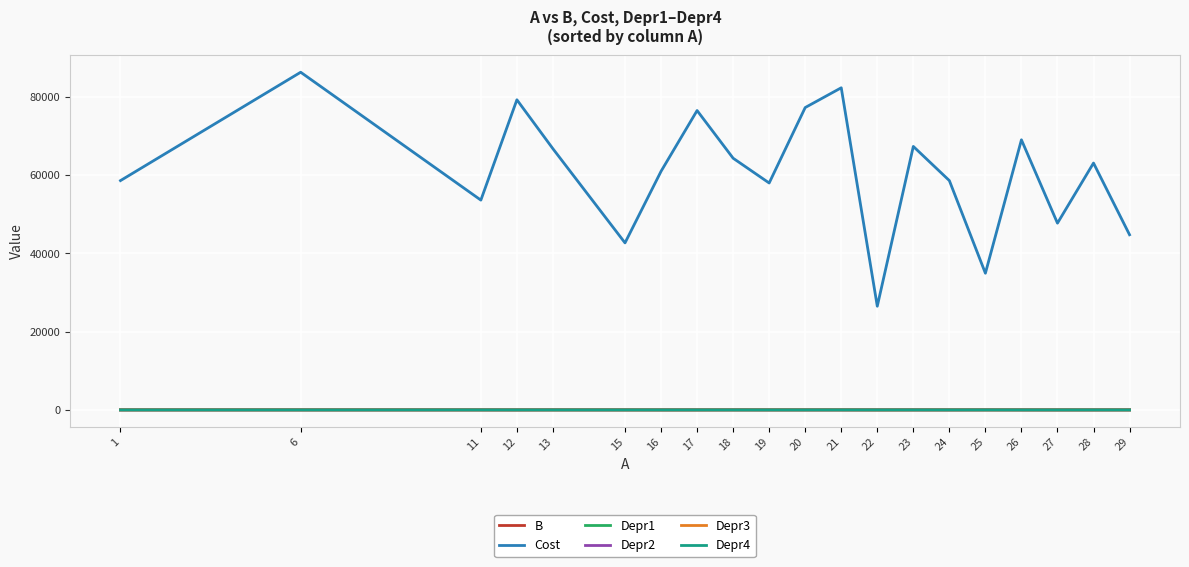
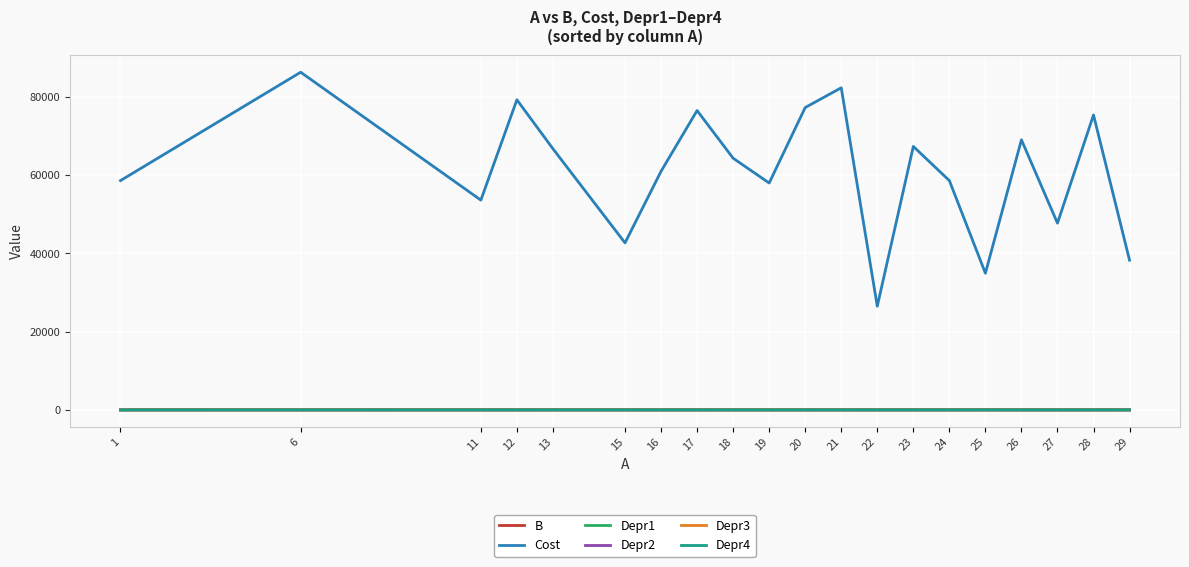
  {
    "Depr4": {
      "1": 0,
      "6": 0,
      "11": 0,
      "12": 0,
      "13": 0,
      "15": 0,
      "16": 0,
      "17": 0,
      "18": 0,
      "19": 0,
      "20": 0,
      "21": 0,
      "22": 0,
      "23": 0,
      "24": 0,
      "25": 0,
      "26": 0,
      "27": 0,
      "28": 0,
      "29": 0
    },
    "Cost": {
      "1": 59000,
      "6": 86000,
      "11": 54000,
      "12": 79000,
      "13": 67000,
      "15": 43000,
      "16": 61000,
      "17": 77000,
      "18": 64000,
      "19": 58000,
      "20": 77000,
      "21": 82000,
      "22": 27000,
      "23": 67000,
      "24": 59000,
      "25": 35000,
      "26": 69000,
      "27": 48000,
-     "28": 63000,
-     "29": 45000
+     "28": 75000,
+     "29": 38000
    }
  }
